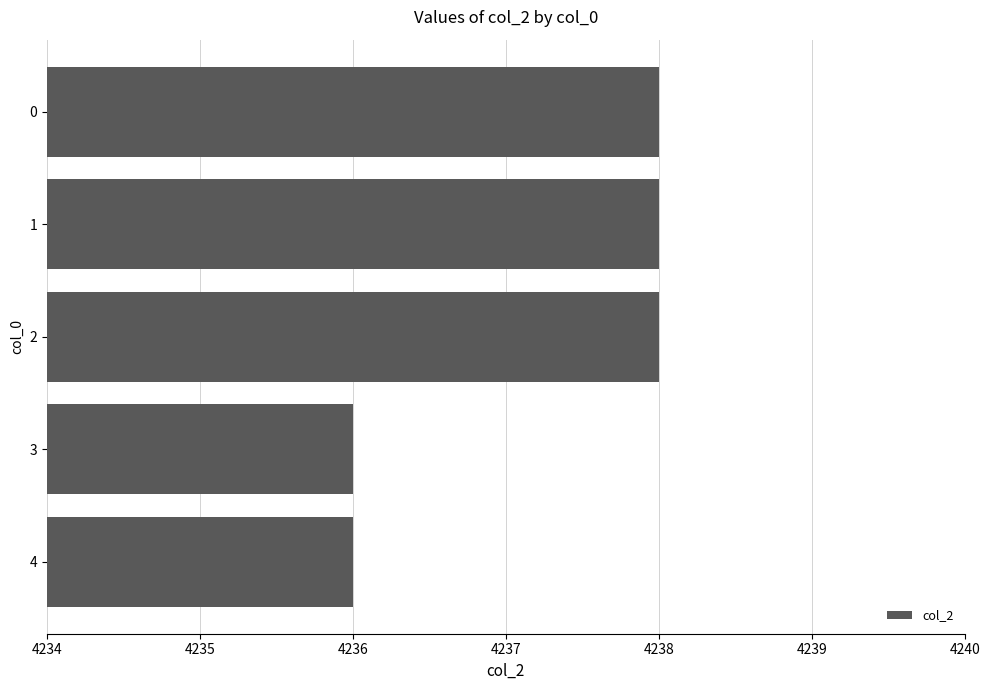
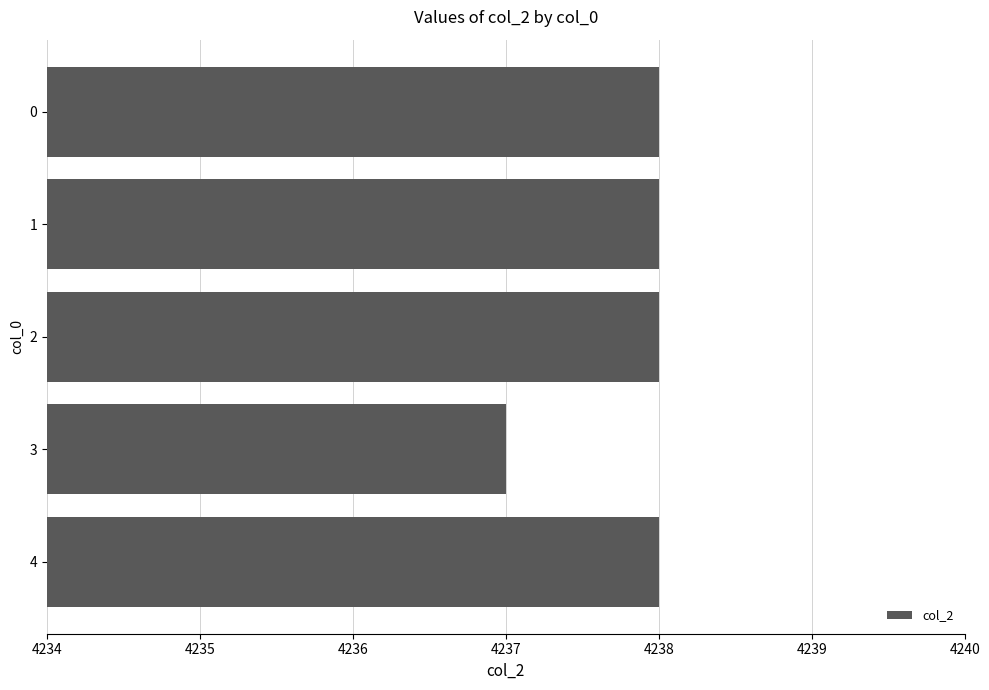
  {
    "0": 4238,
    "1": 4238,
    "2": 4238,
-   "3": 4236,
-   "4": 4236
+   "3": 4237,
+   "4": 4238
  }
